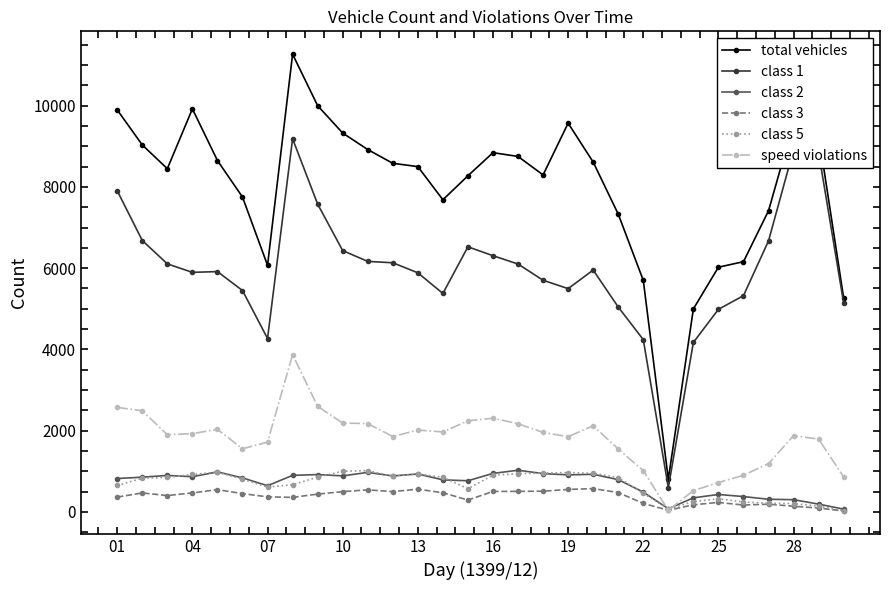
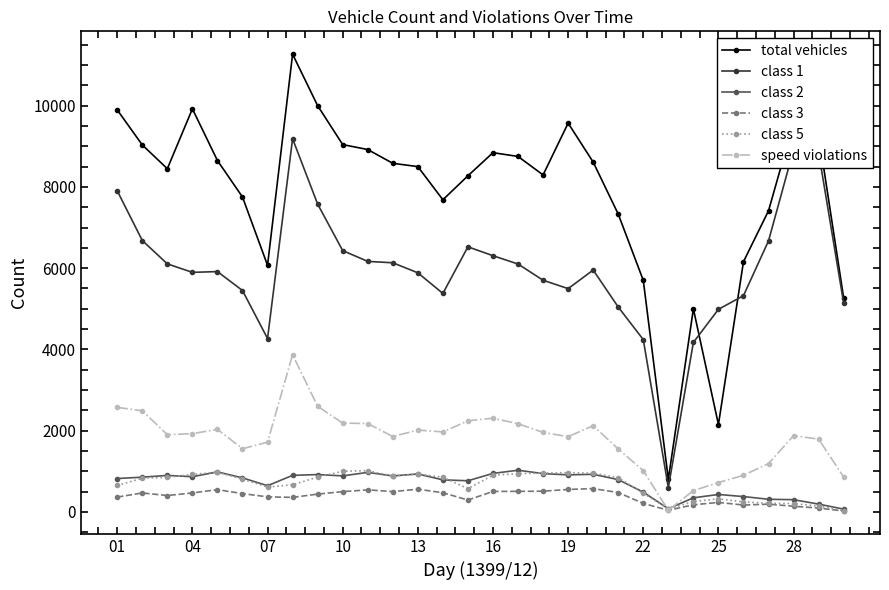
  {
    "total vehicles": {
      "01": 9900,
      "04": 9900,
      "07": 6100,
-     "10": 9300,
+     "10": 9000,
      "13": 8500,
      "16": 8800,
      "19": 9600,
      "22": 5700,
-     "25": 6000
+     "25": 2200
    }
  }
